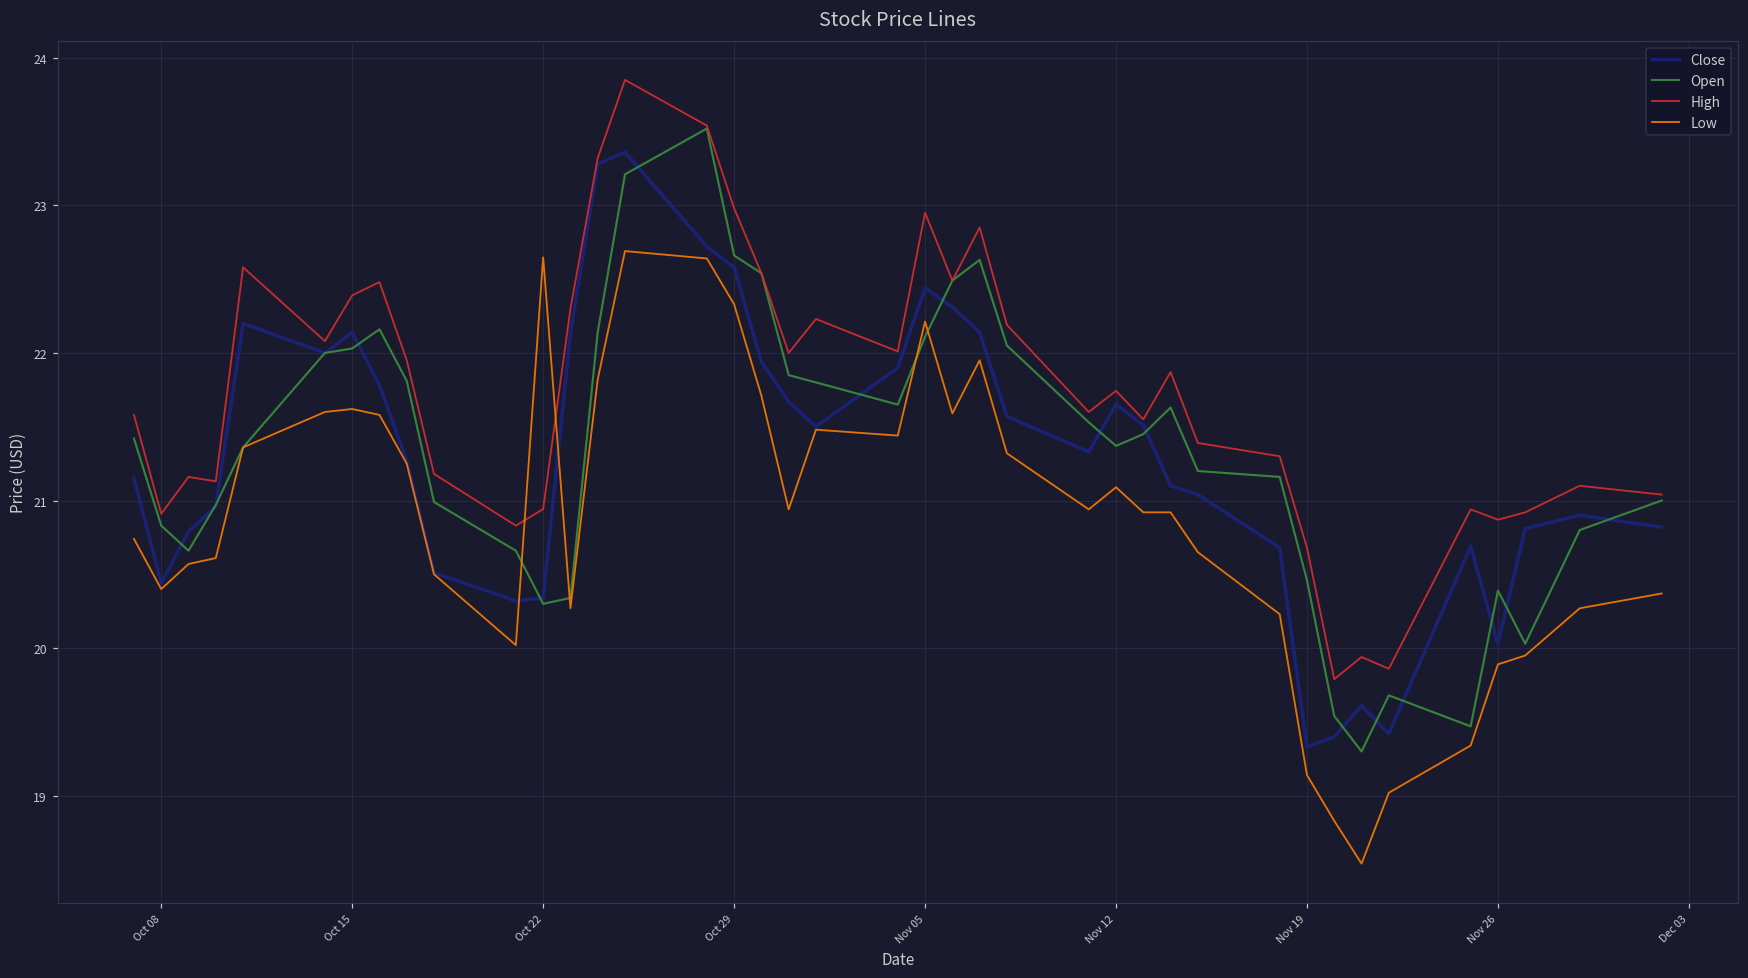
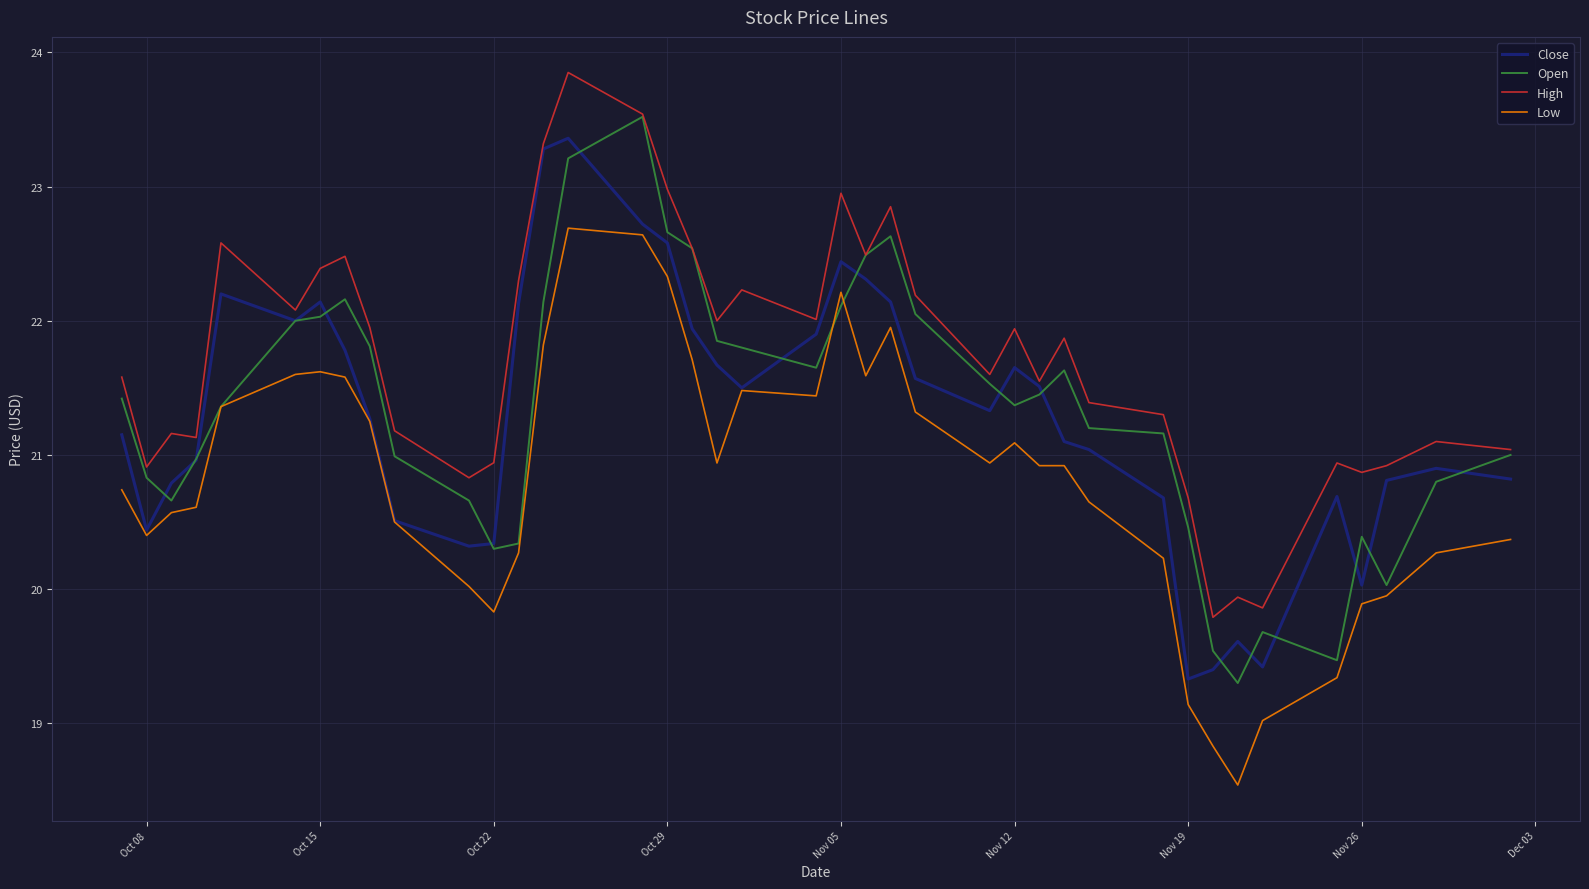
  {
    "Close": {
      "Oct 08": 20.44,
      "Oct 15": 22.14,
      "Oct 22": 20.34,
      "Oct 29": 22.58,
      "Nov 05": 22.44,
      "Nov 12": 21.65,
      "Nov 19": 19.33,
      "Nov 26": 20.03
    },
    "Open": {
      "Oct 08": 20.83,
      "Oct 15": 22.03,
      "Oct 22": 20.30,
      "Oct 29": 22.66,
      "Nov 05": 22.11,
      "Nov 12": 21.37,
      "Nov 19": 20.46,
      "Nov 26": 20.39
    },
    "High": {
      "Oct 08": 20.91,
      "Oct 15": 22.39,
      "Oct 22": 20.94,
      "Oct 29": 22.98,
      "Nov 05": 22.95,
-     "Nov 12": 21.74,
+     "Nov 12": 21.94,
      "Nov 19": 20.68,
      "Nov 26": 20.87
    },
    "Low": {
      "Oct 08": 20.40,
      "Oct 15": 21.62,
-     "Oct 22": 22.65,
+     "Oct 22": 19.83,
      "Oct 29": 22.33,
      "Nov 05": 22.21,
      "Nov 12": 21.09,
      "Nov 19": 19.14,
      "Nov 26": 19.89
    }
  }
